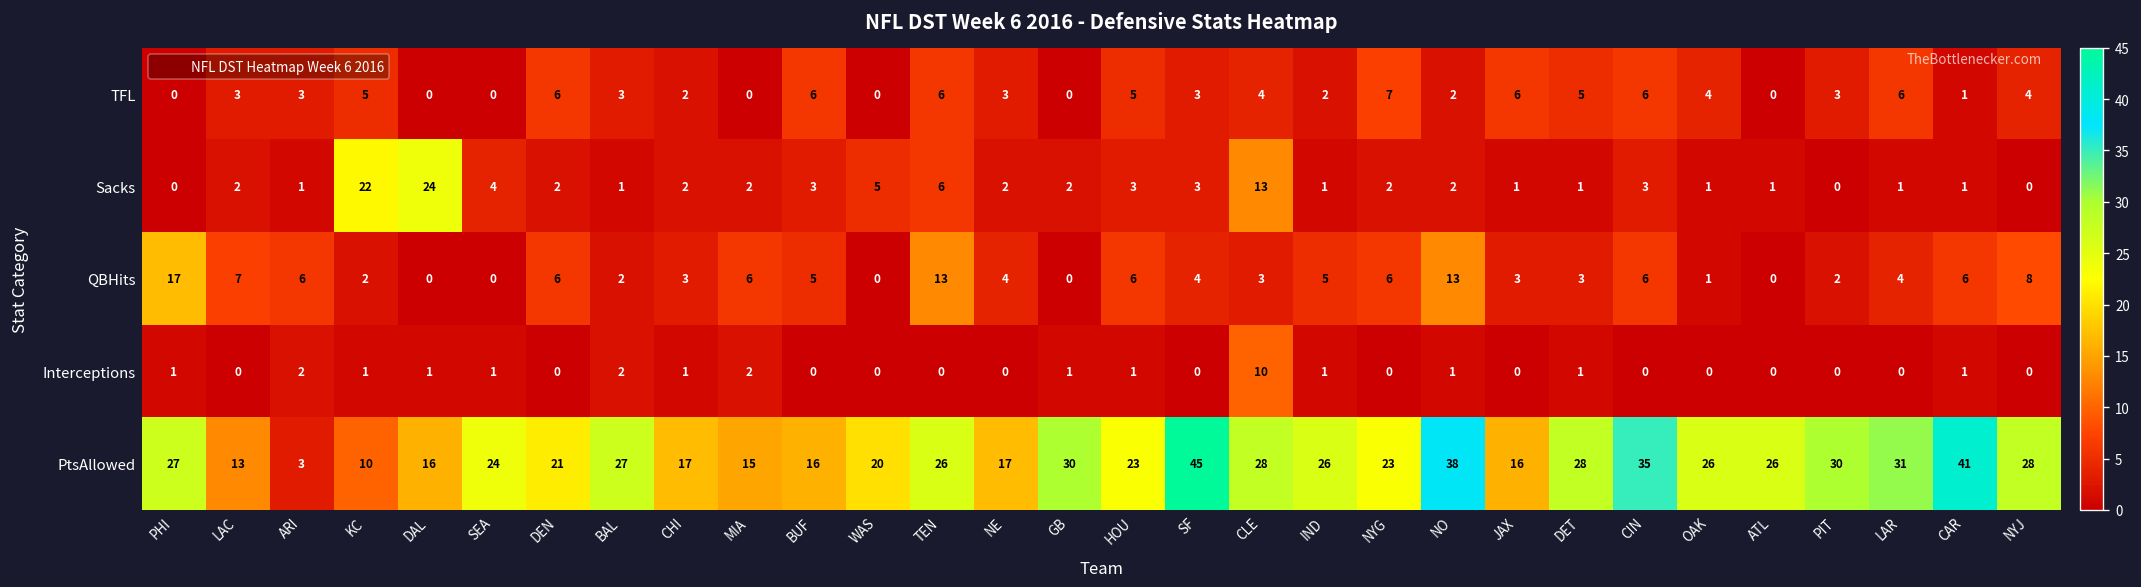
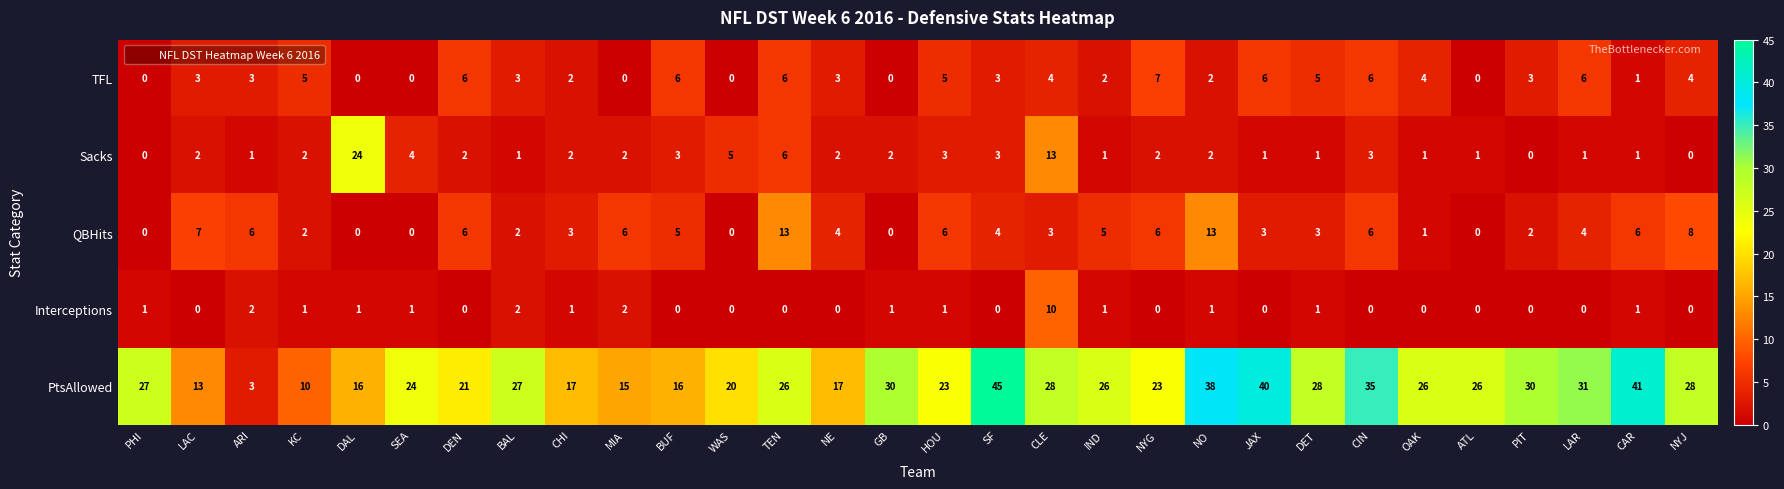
  {
    "TFL": {
      "PHI": 0,
      "LAC": 3,
      "ARI": 3,
      "KC": 5,
      "DAL": 0,
      "SEA": 0,
      "DEN": 6,
      "BAL": 3,
      "CHI": 2,
      "MIA": 0,
      "BUF": 6,
      "WAS": 0,
      "TEN": 6,
      "NE": 3,
      "GB": 0,
      "HOU": 5,
      "SF": 3,
      "CLE": 4,
      "IND": 2,
      "NYG": 7,
      "NO": 2,
      "JAX": 6,
      "DET": 5,
      "CIN": 6,
      "OAK": 4,
      "ATL": 0,
      "PIT": 3,
      "LAR": 6,
      "NYJ": 4
    },
    "Sacks": {
      "PHI": 0,
      "LAC": 2,
      "ARI": 1,
-     "KC": 22,
+     "KC": 2,
      "DAL": 24,
      "SEA": 4,
      "DEN": 2,
      "BAL": 1,
      "CHI": 2,
      "MIA": 2,
      "BUF": 3,
      "WAS": 5,
      "TEN": 6,
      "NE": 2,
      "GB": 2,
      "HOU": 3,
      "SF": 3,
      "CLE": 13,
      "IND": 1,
      "NYG": 2,
      "NO": 2,
      "JAX": 1,
      "DET": 1,
      "CIN": 3,
      "OAK": 1,
      "ATL": 1,
      "PIT": 0,
      "LAR": 1,
      "CAR": 1,
      "NYJ": 0
    },
    "QBHits": {
-     "PHI": 17,
+     "PHI": 0,
      "LAC": 7,
      "ARI": 6,
      "KC": 2,
      "DAL": 0,
      "SEA": 0,
      "DEN": 6,
      "BAL": 2,
      "CHI": 3,
      "MIA": 6,
      "BUF": 5,
      "WAS": 0,
      "TEN": 13,
      "NE": 4,
      "GB": 0,
      "HOU": 6,
      "SF": 4,
      "CLE": 3,
      "IND": 5,
      "NYG": 6,
      "NO": 13,
      "JAX": 3,
      "DET": 3,
      "CIN": 6,
      "OAK": 1,
      "ATL": 0,
      "PIT": 2,
      "LAR": 4,
      "CAR": 6,
      "NYJ": 8
    },
    "Interceptions": {
      "PHI": 1,
      "LAC": 0,
      "ARI": 2,
      "KC": 1,
      "DAL": 1,
      "SEA": 1,
      "DEN": 0,
      "BAL": 2,
      "CHI": 1,
      "MIA": 2,
      "BUF": 0,
      "WAS": 0,
      "TEN": 0,
      "NE": 0,
      "GB": 1,
      "HOU": 1,
      "SF": 0,
      "CLE": 10,
      "IND": 1,
      "NYG": 0,
      "NO": 1,
      "JAX": 0,
      "DET": 1,
      "CIN": 0,
      "OAK": 0,
      "ATL": 0,
      "PIT": 0,
      "LAR": 0,
      "CAR": 1,
      "NYJ": 0
    },
    "PtsAllowed": {
      "PHI": 27,
      "LAC": 13,
      "ARI": 3,
      "KC": 10,
      "DAL": 16,
      "SEA": 24,
      "DEN": 21,
      "BAL": 27,
      "CHI": 17,
      "MIA": 15,
      "BUF": 16,
      "WAS": 20,
      "TEN": 26,
      "NE": 17,
      "GB": 30,
      "HOU": 23,
      "SF": 45,
      "CLE": 28,
      "IND": 26,
      "NYG": 23,
      "NO": 38,
-     "JAX": 16,
+     "JAX": 40,
      "DET": 28,
      "CIN": 35,
      "OAK": 26,
      "ATL": 26,
      "PIT": 30,
      "LAR": 31,
      "CAR": 41,
      "NYJ": 28
    }
  }
